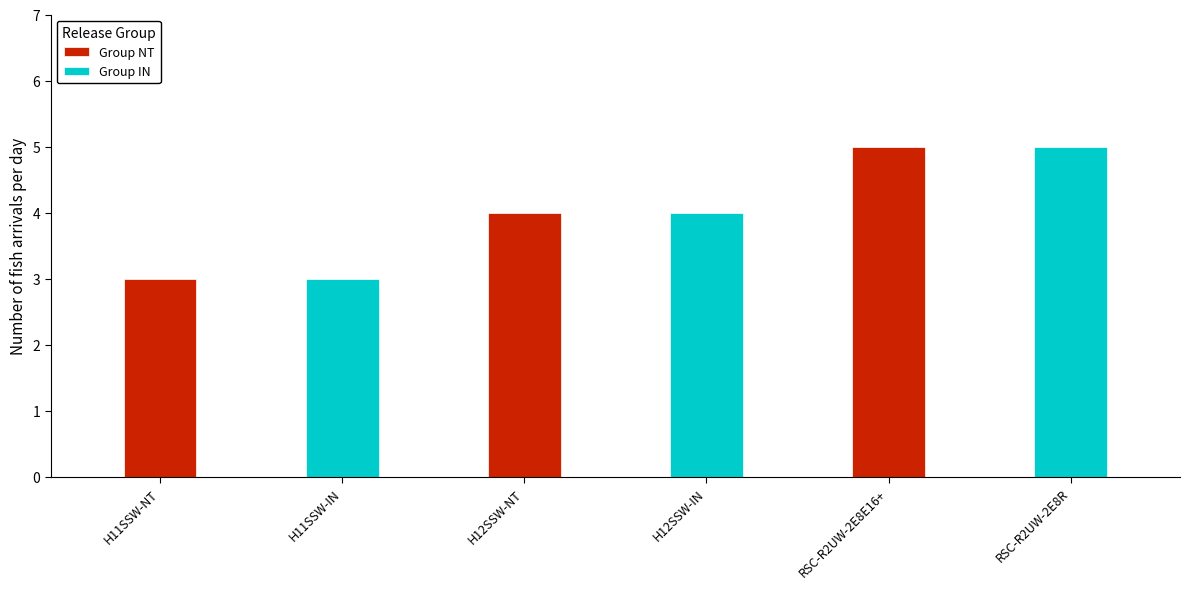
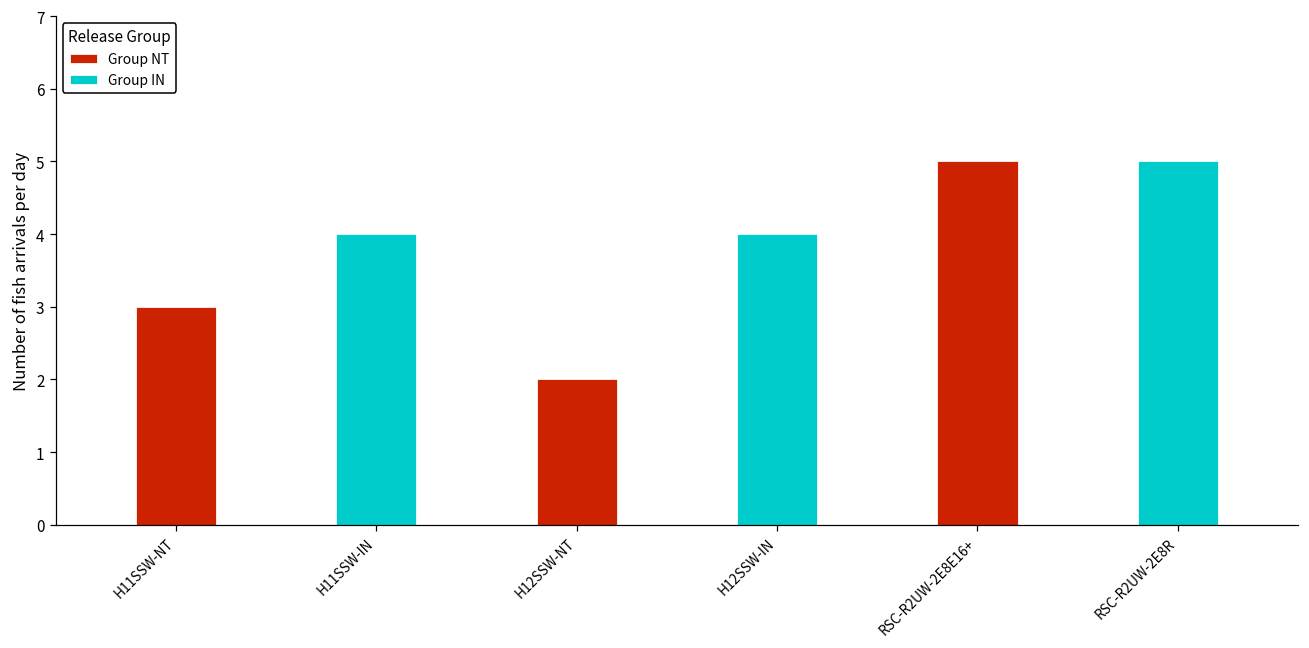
  {
    "Group NT": {
      "H11SSW-NT": 3,
-     "H12SSW-NT": 4,
+     "H12SSW-NT": 2,
      "RSC-R2UW-2E8E16+": 5
    },
    "Group IN": {
-     "H11SSW-IN": 3,
+     "H11SSW-IN": 4,
      "H12SSW-IN": 4,
      "RSC-R2UW-2E8R": 5
    }
  }
